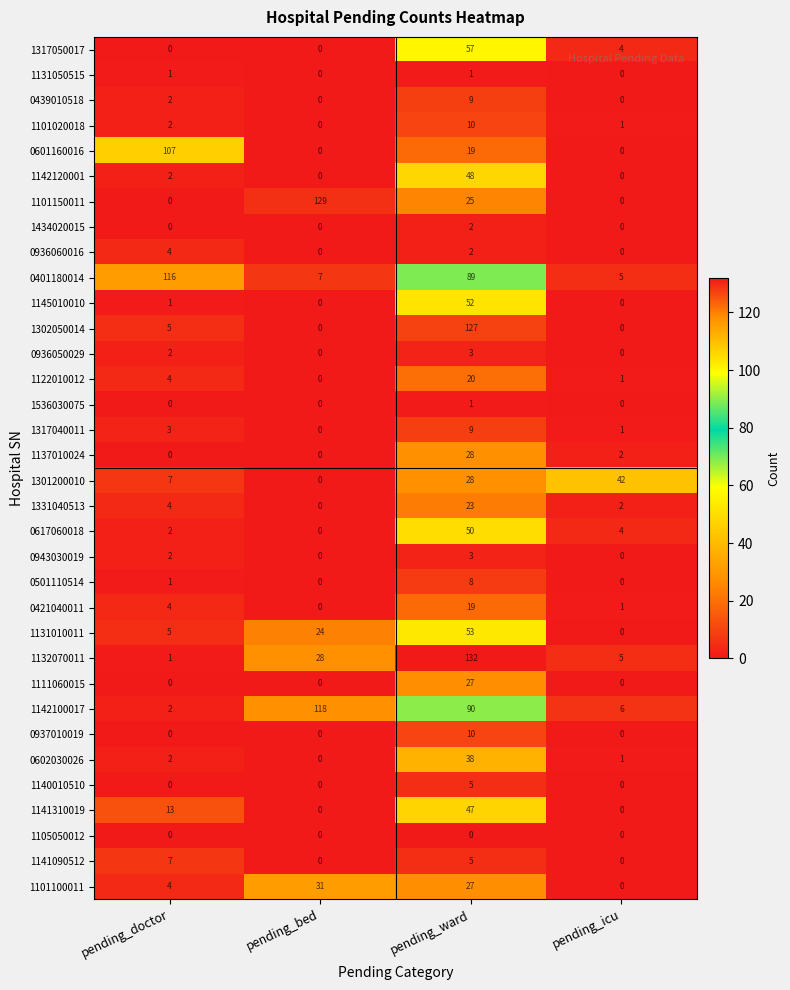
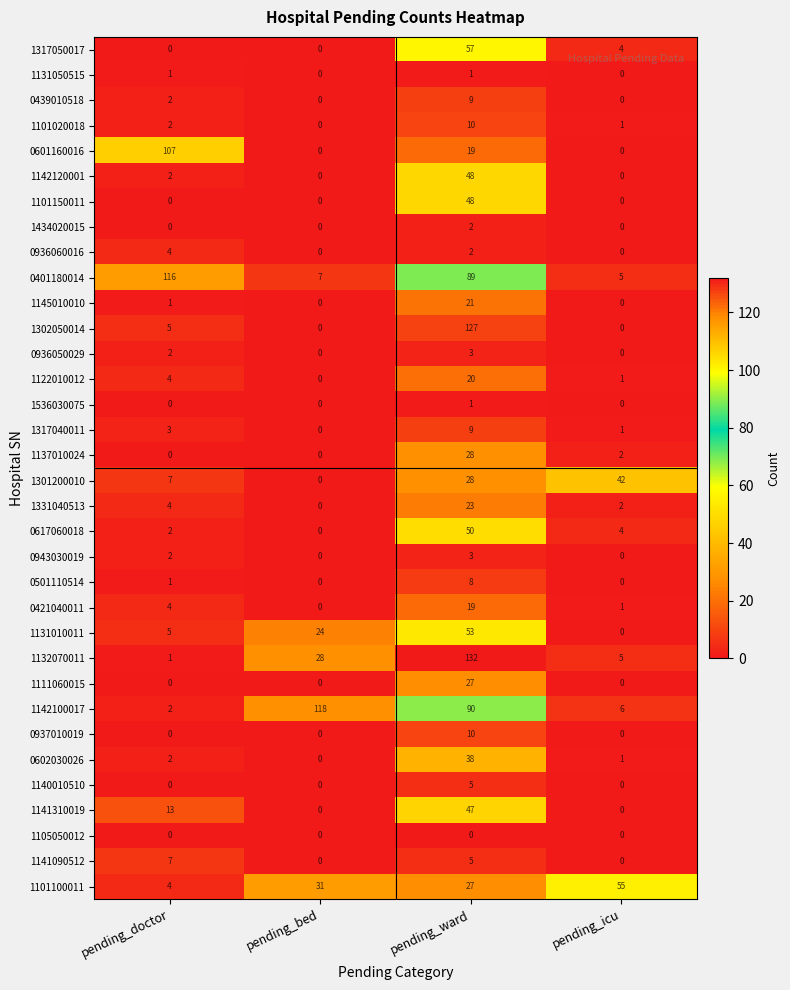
  {
    "1317050017": {
      "pending_doctor": 0,
      "pending_bed": 0,
      "pending_ward": 57
    },
    "1131050515": {
      "pending_doctor": 1,
      "pending_bed": 0,
      "pending_ward": 1,
      "pending_icu": 0
    },
    "0439010518": {
      "pending_doctor": 2,
      "pending_bed": 0,
      "pending_ward": 9,
      "pending_icu": 0
    },
    "1101020018": {
      "pending_doctor": 2,
      "pending_bed": 0,
      "pending_ward": 10,
      "pending_icu": 1
    },
    "0601160016": {
      "pending_doctor": 107,
      "pending_bed": 0,
      "pending_ward": 19,
      "pending_icu": 0
    },
    "1142120001": {
      "pending_doctor": 2,
      "pending_bed": 0,
      "pending_ward": 48,
      "pending_icu": 0
    },
    "1101150011": {
      "pending_doctor": 0,
-     "pending_bed": 129,
-     "pending_ward": 25,
+     "pending_bed": 0,
+     "pending_ward": 48,
      "pending_icu": 0
    },
    "1434020015": {
      "pending_doctor": 0,
      "pending_bed": 0,
      "pending_ward": 2,
      "pending_icu": 0
    },
    "0936060016": {
      "pending_doctor": 4,
      "pending_bed": 0,
      "pending_ward": 2,
      "pending_icu": 0
    },
    "0401180014": {
      "pending_doctor": 116,
      "pending_bed": 7,
      "pending_ward": 89,
      "pending_icu": 5
    },
    "1145010010": {
      "pending_doctor": 1,
      "pending_bed": 0,
-     "pending_ward": 52,
+     "pending_ward": 21,
      "pending_icu": 0
    },
    "1302050014": {
      "pending_doctor": 5,
      "pending_bed": 0,
      "pending_ward": 127,
      "pending_icu": 0
    },
    "0936050029": {
      "pending_doctor": 2,
      "pending_bed": 0,
      "pending_ward": 3,
      "pending_icu": 0
    },
    "1122010012": {
      "pending_doctor": 4,
      "pending_bed": 0,
      "pending_ward": 20,
      "pending_icu": 1
    },
    "1536030075": {
      "pending_doctor": 0,
      "pending_bed": 0,
      "pending_ward": 1,
      "pending_icu": 0
    },
    "1317040011": {
      "pending_doctor": 3,
      "pending_bed": 0,
      "pending_ward": 9,
      "pending_icu": 1
    },
    "1137010024": {
      "pending_doctor": 0,
      "pending_bed": 0,
      "pending_ward": 28,
      "pending_icu": 2
    },
    "1301200010": {
      "pending_doctor": 7,
      "pending_bed": 0,
      "pending_ward": 28,
      "pending_icu": 42
    },
    "1331040513": {
      "pending_doctor": 4,
      "pending_bed": 0,
      "pending_ward": 23,
      "pending_icu": 2
    },
    "0617060018": {
      "pending_doctor": 2,
      "pending_bed": 0,
      "pending_ward": 50,
      "pending_icu": 4
    },
    "0943030019": {
      "pending_doctor": 2,
      "pending_bed": 0,
      "pending_ward": 3,
      "pending_icu": 0
    },
    "0501110514": {
      "pending_doctor": 1,
      "pending_bed": 0,
      "pending_ward": 8,
      "pending_icu": 0
    },
    "0421040011": {
      "pending_doctor": 4,
      "pending_bed": 0,
      "pending_ward": 19,
      "pending_icu": 1
    },
    "1131010011": {
      "pending_doctor": 5,
      "pending_bed": 24,
      "pending_ward": 53,
      "pending_icu": 0
    },
    "1132070011": {
      "pending_doctor": 1,
      "pending_bed": 28,
      "pending_ward": 132,
      "pending_icu": 5
    },
    "1111060015": {
      "pending_doctor": 0,
      "pending_bed": 0,
      "pending_ward": 27,
      "pending_icu": 0
    },
    "1142100017": {
      "pending_doctor": 2,
      "pending_bed": 118,
      "pending_ward": 90,
      "pending_icu": 6
    },
    "0937010019": {
      "pending_doctor": 0,
      "pending_bed": 0,
      "pending_ward": 10,
      "pending_icu": 0
    },
    "0602030026": {
      "pending_doctor": 2,
      "pending_bed": 0,
      "pending_ward": 38,
      "pending_icu": 1
    },
    "1140010510": {
      "pending_doctor": 0,
      "pending_bed": 0,
      "pending_ward": 5,
      "pending_icu": 0
    },
    "1141310019": {
      "pending_doctor": 13,
      "pending_bed": 0,
      "pending_ward": 47,
      "pending_icu": 0
    },
    "1105050012": {
      "pending_doctor": 0,
      "pending_bed": 0,
      "pending_ward": 0,
      "pending_icu": 0
    },
    "1141090512": {
      "pending_doctor": 7,
      "pending_bed": 0,
      "pending_ward": 5,
      "pending_icu": 0
    },
    "1101100011": {
      "pending_doctor": 4,
      "pending_bed": 31,
      "pending_ward": 27,
-     "pending_icu": 0
+     "pending_icu": 55
    }
  }
